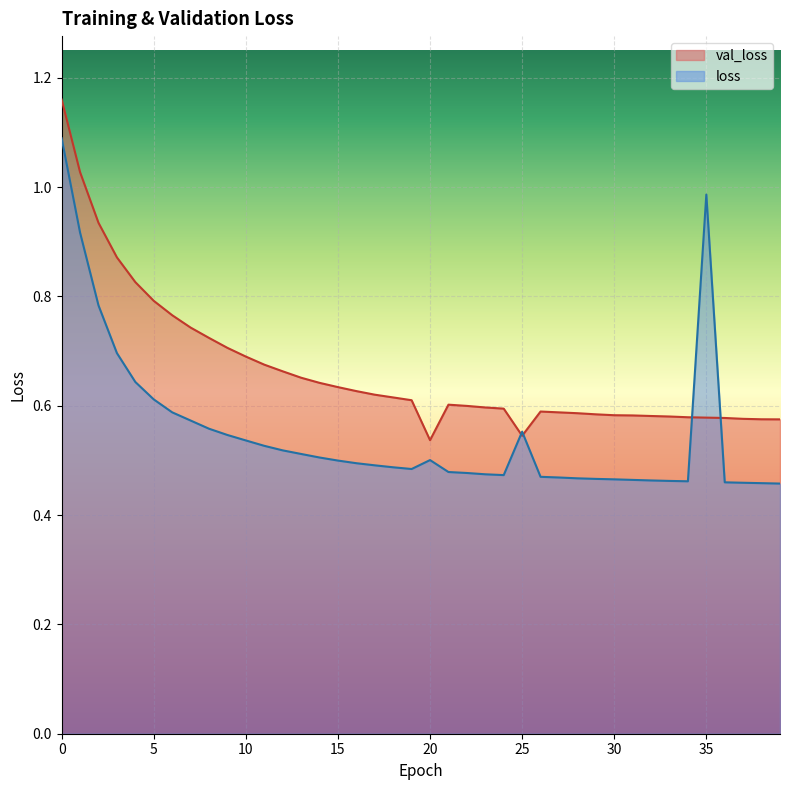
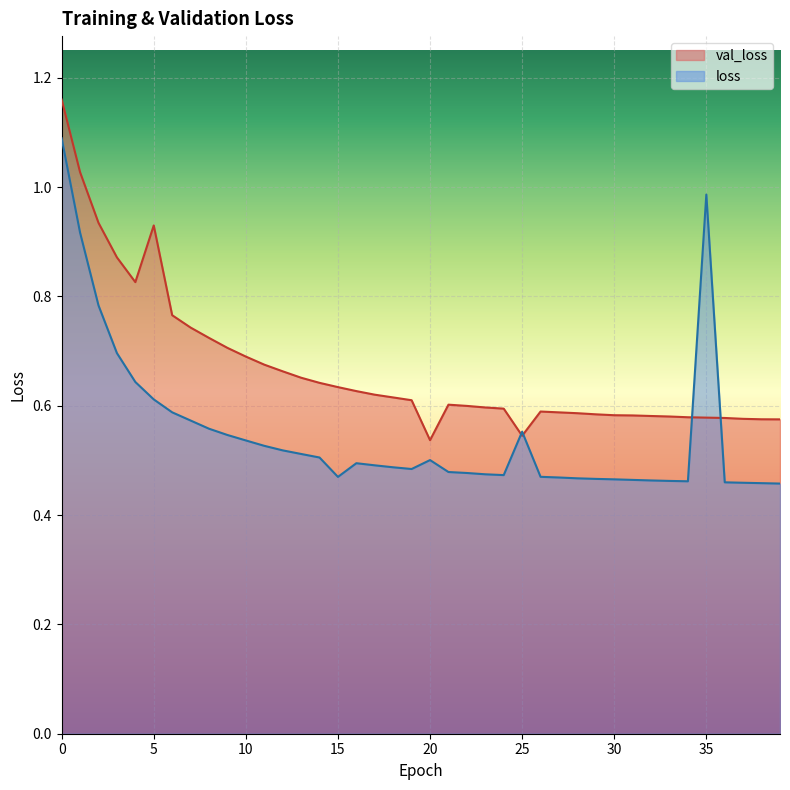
  {
    "val_loss": {
      "0": 1.16,
-     "5": 0.79,
+     "5": 0.93,
      "10": 0.69,
      "15": 0.63,
      "20": 0.54,
      "25": 0.55,
      "30": 0.58,
      "35": 0.58
    },
    "loss": {
      "0": 1.09,
      "5": 0.61,
      "10": 0.54,
-     "15": 0.50,
+     "15": 0.47,
      "20": 0.50,
      "25": 0.55,
      "30": 0.47,
      "35": 0.99
    }
  }
